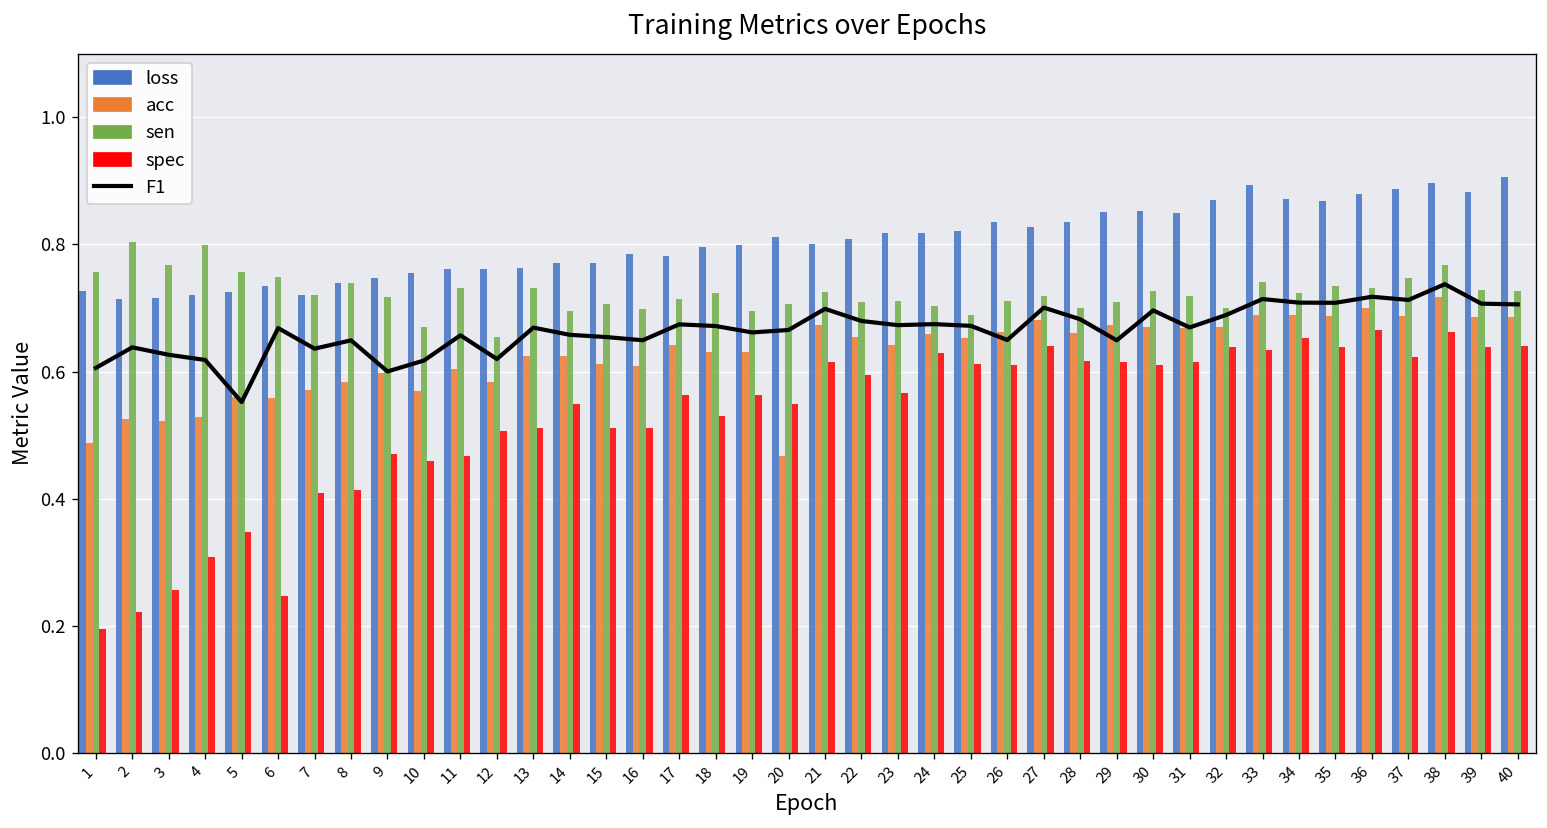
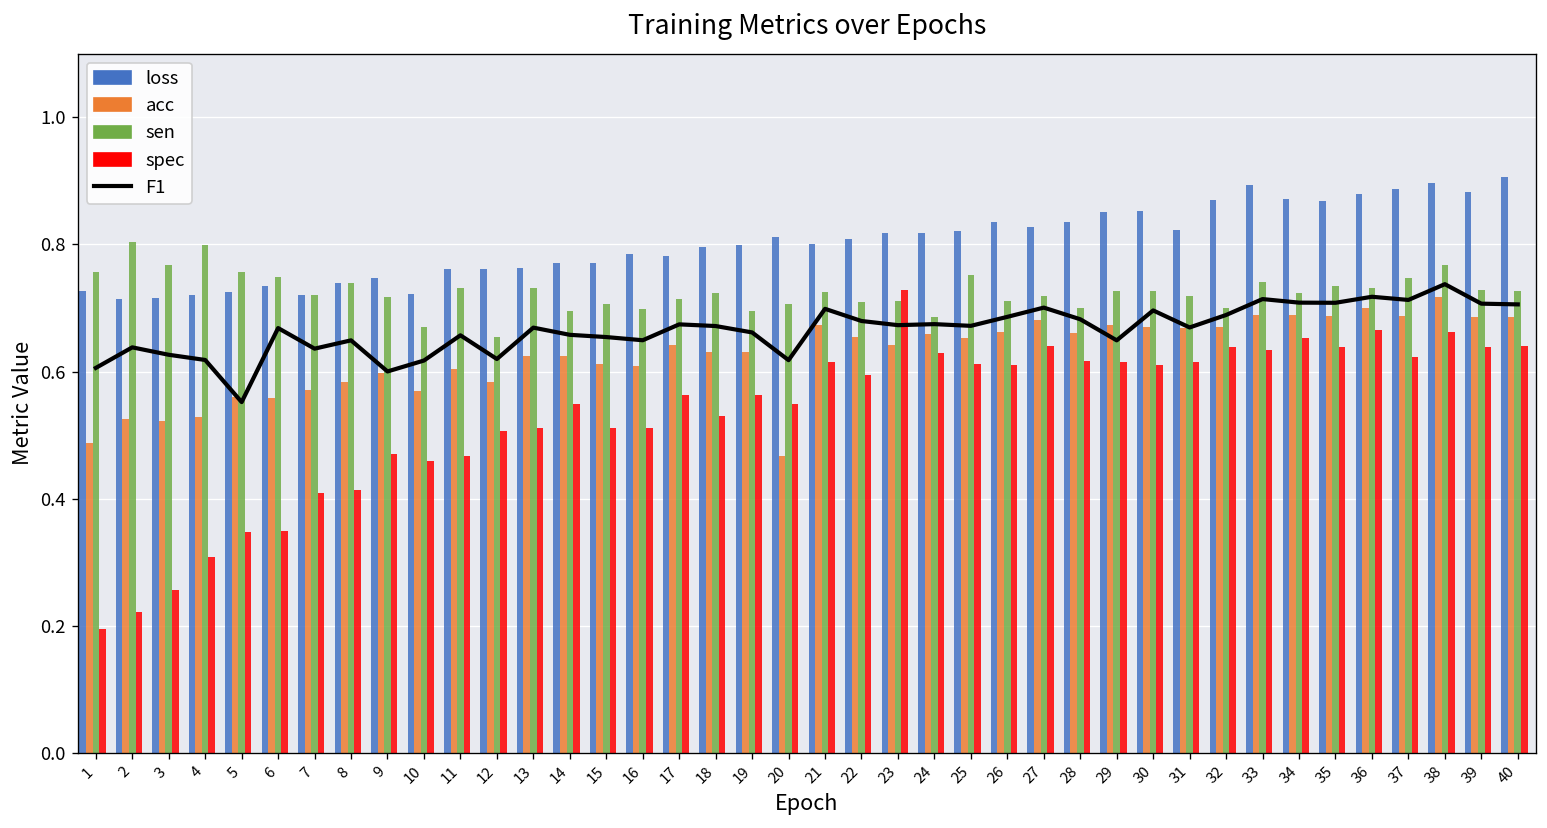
  {
    "loss": {
      "1": 0.73,
      "2": 0.71,
      "3": 0.72,
      "4": 0.72,
      "5": 0.72,
      "6": 0.73,
      "7": 0.72,
      "8": 0.74,
      "9": 0.75,
-     "10": 0.75,
+     "10": 0.72,
      "11": 0.76,
      "12": 0.76,
      "13": 0.76,
      "14": 0.77,
      "15": 0.77,
      "16": 0.78,
      "17": 0.78,
      "18": 0.80,
      "19": 0.80,
      "20": 0.81,
      "21": 0.80,
      "22": 0.81,
      "23": 0.82,
      "24": 0.82,
      "25": 0.82,
      "26": 0.83,
      "27": 0.83,
      "28": 0.84,
      "29": 0.85,
      "30": 0.85,
-     "31": 0.85,
+     "31": 0.82,
      "32": 0.87,
      "33": 0.89,
      "34": 0.87,
      "35": 0.87,
      "36": 0.88,
      "37": 0.89,
      "38": 0.90,
      "39": 0.88,
      "40": 0.91
    },
    "F1": {
      "1": 0.61,
      "2": 0.64,
      "3": 0.63,
      "4": 0.62,
      "5": 0.55,
      "6": 0.67,
      "7": 0.64,
      "8": 0.65,
      "9": 0.60,
      "10": 0.62,
      "11": 0.66,
      "12": 0.62,
      "13": 0.67,
      "14": 0.66,
      "15": 0.65,
      "16": 0.65,
      "17": 0.67,
      "18": 0.67,
      "19": 0.66,
-     "20": 0.67,
+     "20": 0.62,
      "21": 0.70,
      "22": 0.68,
      "23": 0.67,
      "24": 0.67,
      "25": 0.67,
-     "26": 0.65,
+     "26": 0.69,
      "27": 0.70,
      "28": 0.68,
      "29": 0.65,
      "30": 0.70,
      "31": 0.67,
      "32": 0.69,
      "33": 0.71,
      "34": 0.71,
      "35": 0.71,
      "36": 0.72,
      "37": 0.71,
      "38": 0.74,
      "39": 0.71,
      "40": 0.71
    },
    "acc": {
      "1": 0.49,
      "2": 0.53,
      "3": 0.52,
      "4": 0.53,
      "5": 0.56,
      "6": 0.56,
      "7": 0.57,
      "8": 0.58,
      "9": 0.60,
      "10": 0.57,
      "11": 0.60,
      "12": 0.58,
      "13": 0.63,
      "14": 0.63,
      "15": 0.61,
      "16": 0.61,
      "17": 0.64,
      "18": 0.63,
      "19": 0.63,
      "20": 0.47,
      "21": 0.67,
      "22": 0.65,
      "23": 0.64,
      "24": 0.66,
      "25": 0.65,
      "26": 0.66,
      "27": 0.68,
      "28": 0.66,
      "29": 0.67,
      "30": 0.67,
      "31": 0.67,
      "32": 0.67,
      "33": 0.69,
      "34": 0.69,
      "35": 0.69,
      "36": 0.70,
      "37": 0.69,
      "38": 0.72,
      "39": 0.69,
      "40": 0.69
    },
    "sen": {
      "1": 0.76,
      "2": 0.80,
      "3": 0.77,
      "4": 0.80,
      "5": 0.76,
      "6": 0.75,
      "7": 0.72,
      "8": 0.74,
      "9": 0.72,
      "10": 0.67,
      "11": 0.73,
      "12": 0.65,
      "13": 0.73,
      "14": 0.69,
      "15": 0.71,
      "16": 0.70,
      "17": 0.71,
      "18": 0.72,
      "19": 0.69,
      "20": 0.71,
      "21": 0.73,
      "22": 0.71,
      "23": 0.71,
-     "24": 0.70,
-     "25": 0.69,
+     "24": 0.69,
+     "25": 0.75,
      "26": 0.71,
      "27": 0.72,
      "28": 0.70,
-     "29": 0.71,
+     "29": 0.73,
      "30": 0.73,
      "31": 0.72,
      "32": 0.70,
      "33": 0.74,
      "34": 0.72,
      "35": 0.73,
      "36": 0.73,
      "37": 0.75,
      "38": 0.77,
      "39": 0.73,
      "40": 0.73
    },
    "spec": {
      "1": 0.20,
      "2": 0.22,
      "3": 0.26,
      "4": 0.31,
      "5": 0.35,
-     "6": 0.25,
+     "6": 0.35,
      "7": 0.41,
      "8": 0.41,
      "9": 0.47,
      "10": 0.46,
      "11": 0.47,
      "12": 0.51,
      "13": 0.51,
      "14": 0.55,
      "15": 0.51,
      "16": 0.51,
      "17": 0.56,
      "18": 0.53,
      "19": 0.56,
      "20": 0.55,
      "21": 0.62,
      "22": 0.59,
-     "23": 0.57,
+     "23": 0.73,
      "24": 0.63,
      "25": 0.61,
      "26": 0.61,
      "27": 0.64,
      "28": 0.62,
      "29": 0.61,
      "30": 0.61,
      "31": 0.61,
      "32": 0.64,
      "33": 0.63,
      "34": 0.65,
      "35": 0.64,
      "36": 0.67,
      "37": 0.62,
      "38": 0.66,
      "39": 0.64,
      "40": 0.64
    }
  }
